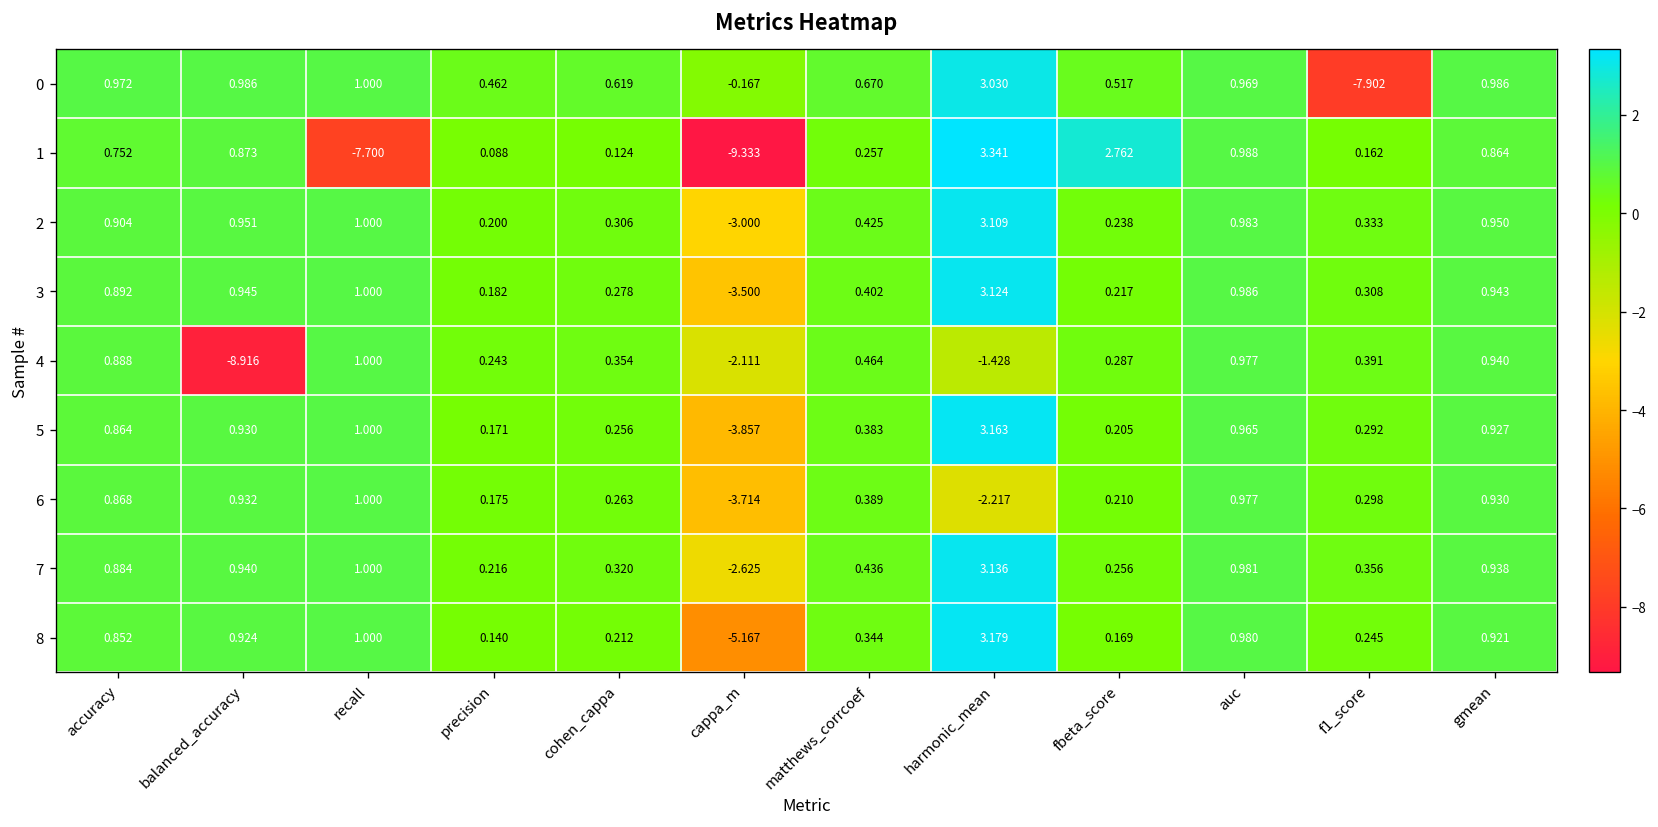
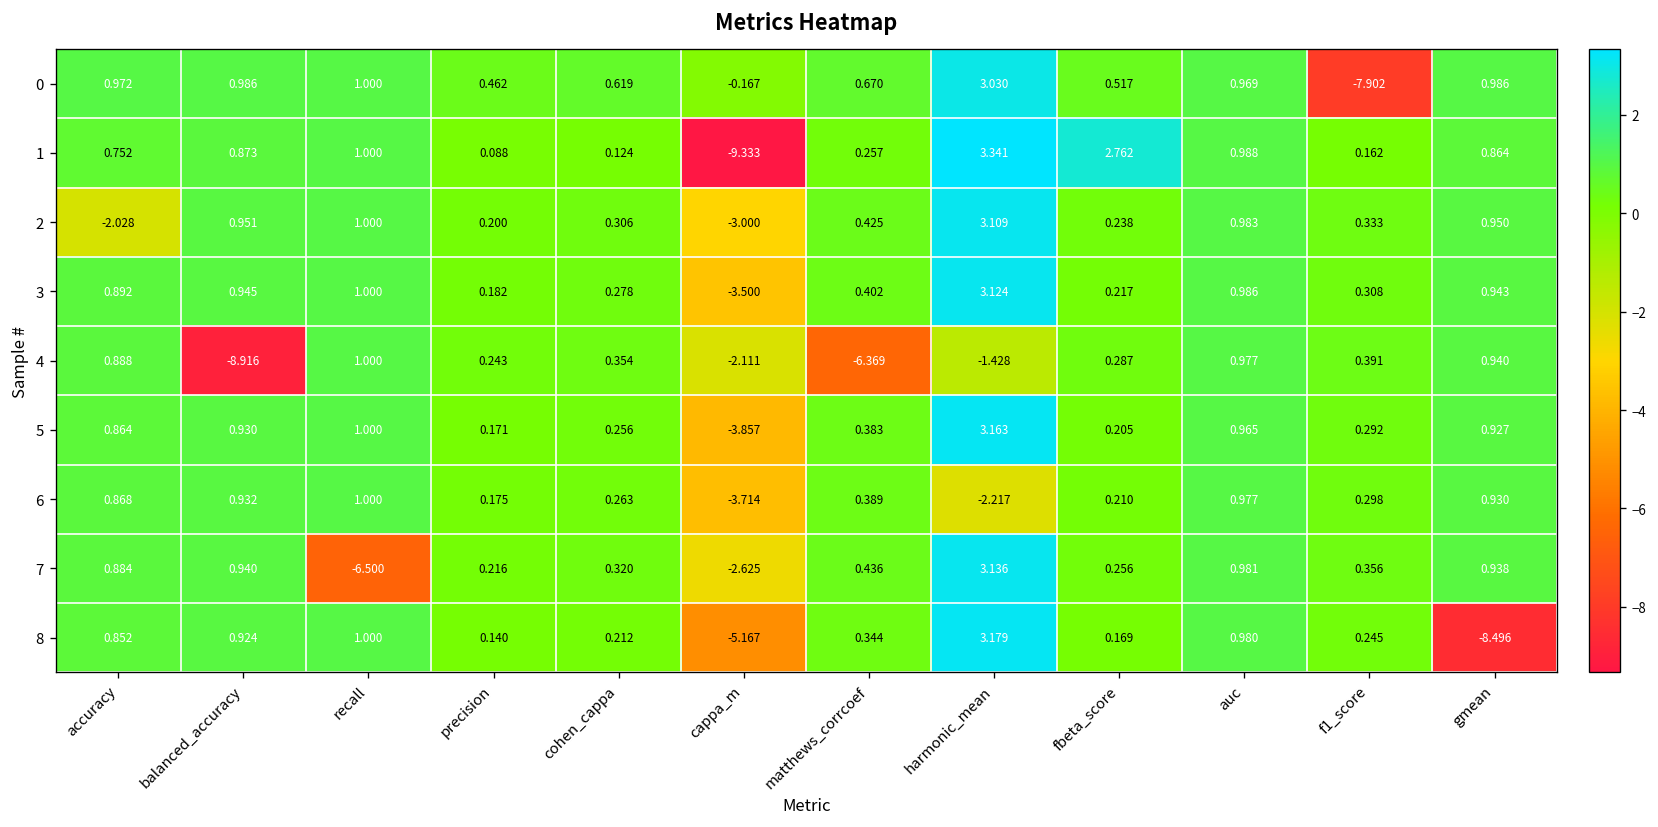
  {
    "0": {
      "accuracy": 0.972,
      "balanced_accuracy": 0.986,
      "recall": 1.000,
      "precision": 0.462,
      "cohen_cappa": 0.619,
      "cappa_m": -0.167,
      "matthews_corrcoef": 0.670,
      "harmonic_mean": 3.030,
      "fbeta_score": 0.517,
      "auc": 0.969,
      "f1_score": -7.902,
      "gmean": 0.986
    },
    "1": {
      "accuracy": 0.752,
      "balanced_accuracy": 0.873,
-     "recall": -7.700,
+     "recall": 1.000,
      "precision": 0.088,
      "cohen_cappa": 0.124,
      "cappa_m": -9.333,
      "matthews_corrcoef": 0.257,
      "harmonic_mean": 3.341,
      "fbeta_score": 2.762,
      "auc": 0.988,
      "f1_score": 0.162,
      "gmean": 0.864
    },
    "2": {
-     "accuracy": 0.904,
+     "accuracy": -2.028,
      "balanced_accuracy": 0.951,
      "recall": 1.000,
      "precision": 0.200,
      "cohen_cappa": 0.306,
      "cappa_m": -3.000,
      "matthews_corrcoef": 0.425,
      "harmonic_mean": 3.109,
      "fbeta_score": 0.238,
      "auc": 0.983,
      "f1_score": 0.333,
      "gmean": 0.950
    },
    "3": {
      "accuracy": 0.892,
      "balanced_accuracy": 0.945,
      "recall": 1.000,
      "precision": 0.182,
      "cohen_cappa": 0.278,
      "cappa_m": -3.500,
      "matthews_corrcoef": 0.402,
      "harmonic_mean": 3.124,
      "fbeta_score": 0.217,
      "auc": 0.986,
      "f1_score": 0.308,
      "gmean": 0.943
    },
    "4": {
      "accuracy": 0.888,
      "balanced_accuracy": -8.916,
      "recall": 1.000,
      "precision": 0.243,
      "cohen_cappa": 0.354,
      "cappa_m": -2.111,
-     "matthews_corrcoef": 0.464,
+     "matthews_corrcoef": -6.369,
      "harmonic_mean": -1.428,
      "fbeta_score": 0.287,
      "auc": 0.977,
      "f1_score": 0.391,
      "gmean": 0.940
    },
    "5": {
      "accuracy": 0.864,
      "balanced_accuracy": 0.930,
      "recall": 1.000,
      "precision": 0.171,
      "cohen_cappa": 0.256,
      "cappa_m": -3.857,
      "matthews_corrcoef": 0.383,
      "harmonic_mean": 3.163,
      "fbeta_score": 0.205,
      "auc": 0.965,
      "f1_score": 0.292,
      "gmean": 0.927
    },
    "6": {
      "accuracy": 0.868,
      "balanced_accuracy": 0.932,
      "recall": 1.000,
      "precision": 0.175,
      "cohen_cappa": 0.263,
      "cappa_m": -3.714,
      "matthews_corrcoef": 0.389,
      "harmonic_mean": -2.217,
      "fbeta_score": 0.210,
      "auc": 0.977,
      "f1_score": 0.298,
      "gmean": 0.930
    },
    "7": {
      "accuracy": 0.884,
      "balanced_accuracy": 0.940,
-     "recall": 1.000,
+     "recall": -6.500,
      "precision": 0.216,
      "cohen_cappa": 0.320,
      "cappa_m": -2.625,
      "matthews_corrcoef": 0.436,
      "harmonic_mean": 3.136,
      "fbeta_score": 0.256,
      "auc": 0.981,
      "f1_score": 0.356,
      "gmean": 0.938
    },
    "8": {
      "accuracy": 0.852,
      "balanced_accuracy": 0.924,
      "recall": 1.000,
      "precision": 0.140,
      "cohen_cappa": 0.212,
      "cappa_m": -5.167,
      "matthews_corrcoef": 0.344,
      "harmonic_mean": 3.179,
      "fbeta_score": 0.169,
      "auc": 0.980,
      "f1_score": 0.245,
-     "gmean": 0.921
+     "gmean": -8.496
    }
  }
